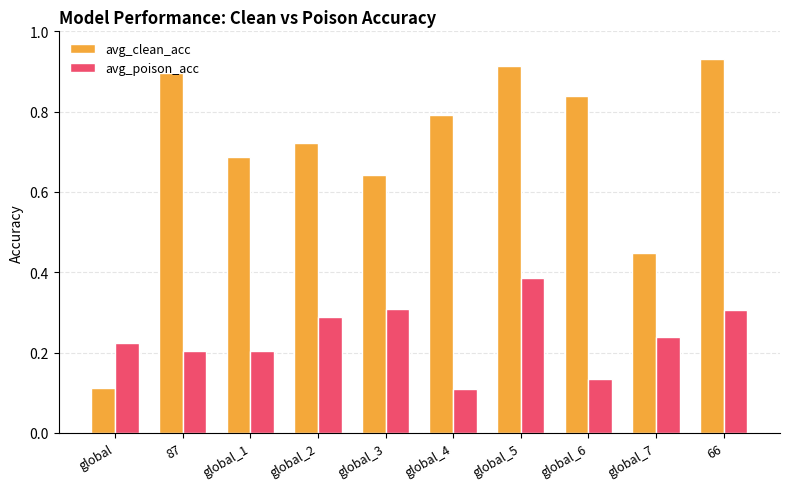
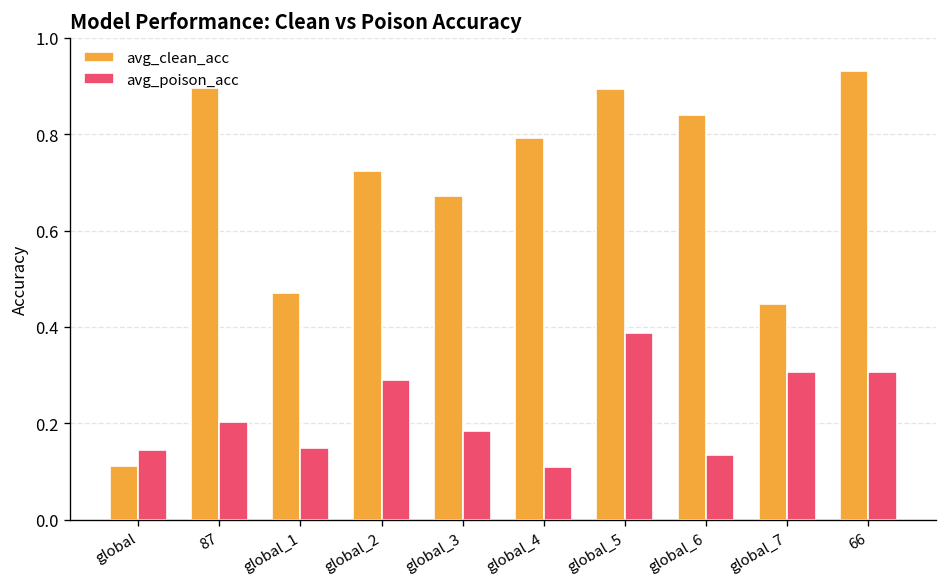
  {
    "avg_clean_acc": {
      "global": 0.11,
      "87": 0.90,
-     "global_1": 0.69,
+     "global_1": 0.47,
      "global_2": 0.72,
-     "global_3": 0.64,
+     "global_3": 0.67,
      "global_4": 0.79,
-     "global_5": 0.91,
+     "global_5": 0.89,
      "global_6": 0.84,
      "global_7": 0.45,
      "66": 0.93
    },
    "avg_poison_acc": {
-     "global": 0.22,
+     "global": 0.14,
      "87": 0.20,
-     "global_1": 0.21,
+     "global_1": 0.15,
      "global_2": 0.29,
-     "global_3": 0.31,
+     "global_3": 0.18,
      "global_4": 0.11,
      "global_5": 0.39,
      "global_6": 0.13,
-     "global_7": 0.24,
+     "global_7": 0.31,
      "66": 0.31
    }
  }
